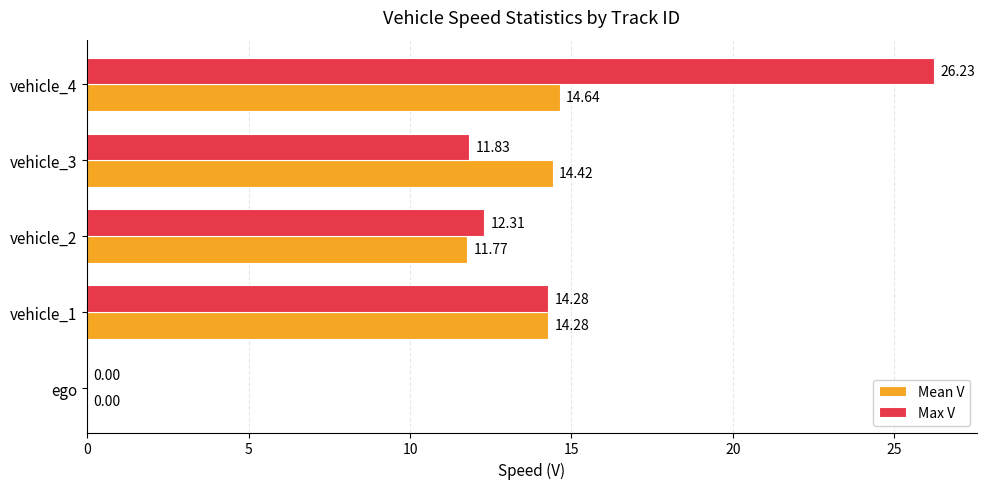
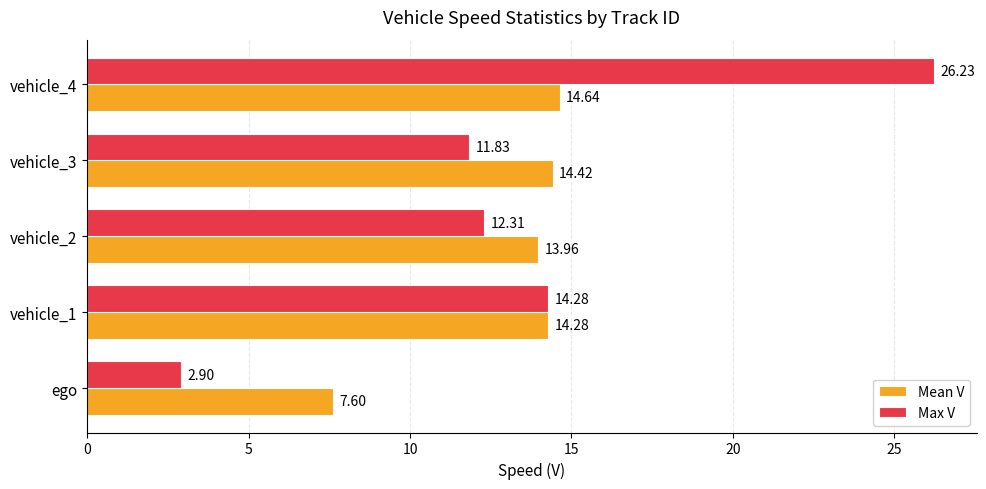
  {
    "Mean V": {
      "vehicle_4": 14.64,
      "vehicle_3": 14.42,
-     "vehicle_2": 11.77,
+     "vehicle_2": 13.96,
      "vehicle_1": 14.28,
-     "ego": 0.00
+     "ego": 7.60
    },
    "Max V": {
      "vehicle_4": 26.23,
      "vehicle_3": 11.83,
      "vehicle_2": 12.31,
      "vehicle_1": 14.28,
-     "ego": 0.00
+     "ego": 2.90
    }
  }
